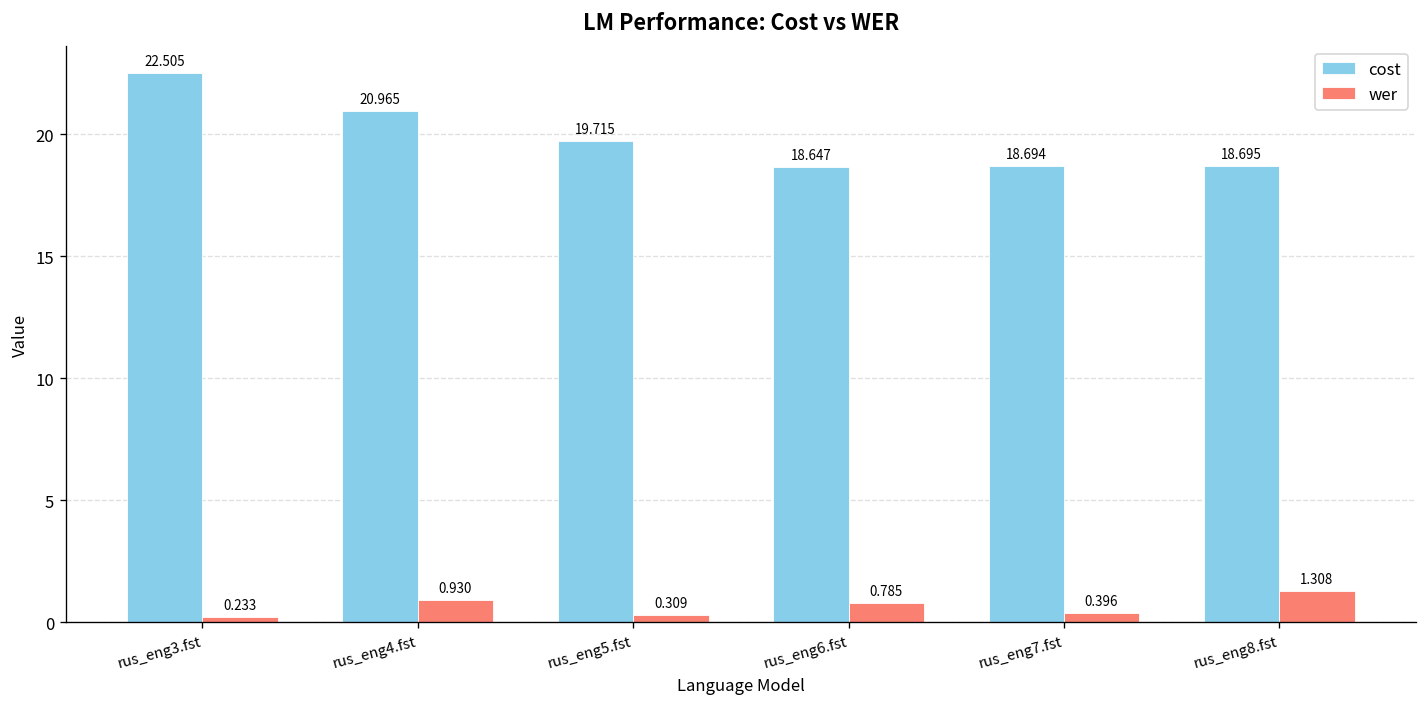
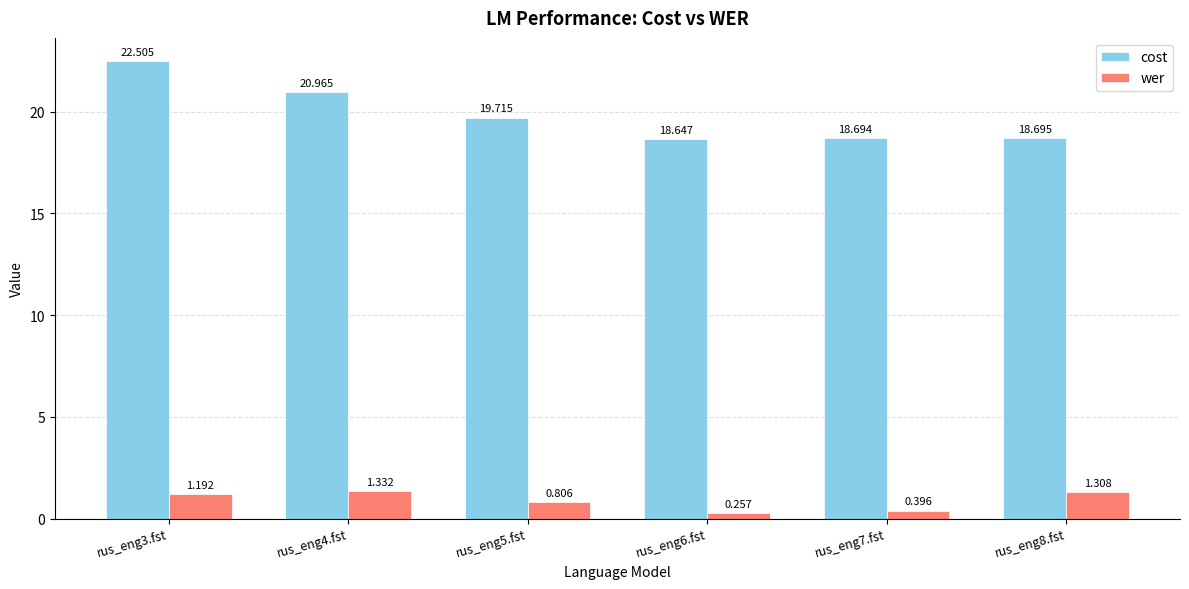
  {
    "cost": {
      "rus_eng3.fst": 22.505,
      "rus_eng4.fst": 20.965,
      "rus_eng5.fst": 19.715,
      "rus_eng6.fst": 18.647,
      "rus_eng7.fst": 18.694,
      "rus_eng8.fst": 18.695
    },
    "wer": {
-     "rus_eng3.fst": 0.233,
-     "rus_eng4.fst": 0.930,
-     "rus_eng5.fst": 0.309,
-     "rus_eng6.fst": 0.785,
+     "rus_eng3.fst": 1.192,
+     "rus_eng4.fst": 1.332,
+     "rus_eng5.fst": 0.806,
+     "rus_eng6.fst": 0.257,
      "rus_eng7.fst": 0.396,
      "rus_eng8.fst": 1.308
    }
  }
